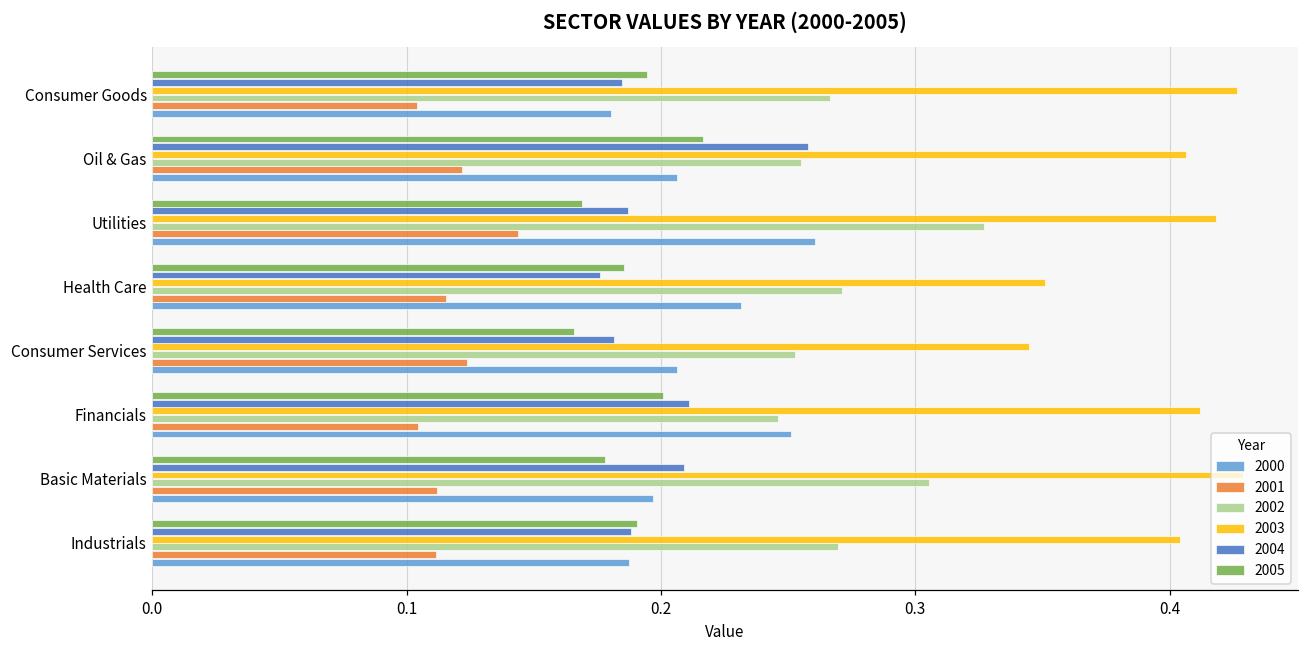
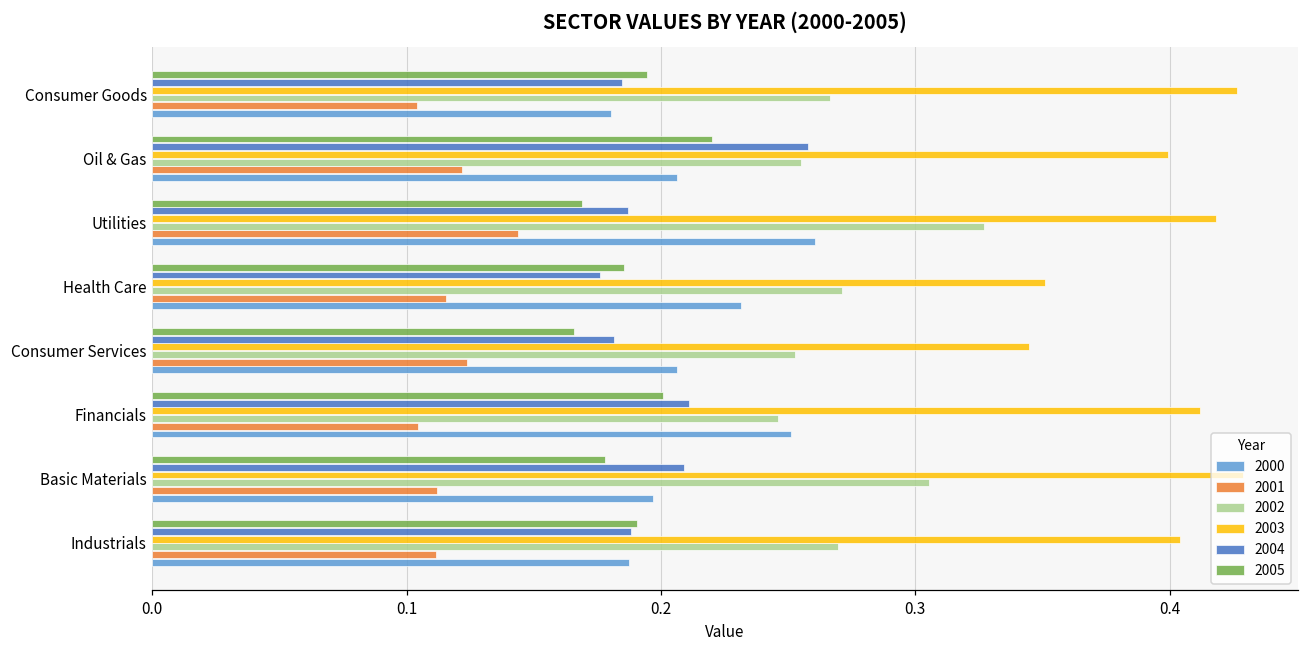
  {
    "2001": {
      "Consumer Goods": 0.104,
      "Oil & Gas": 0.122,
      "Utilities": 0.144,
      "Health Care": 0.115,
      "Consumer Services": 0.124,
      "Financials": 0.104,
      "Basic Materials": 0.112,
      "Industrials": 0.112
    },
    "2002": {
      "Consumer Goods": 0.266,
      "Oil & Gas": 0.255,
      "Utilities": 0.327,
      "Health Care": 0.271,
      "Consumer Services": 0.253,
      "Financials": 0.246,
      "Basic Materials": 0.305,
      "Industrials": 0.270
    },
    "2003": {
      "Consumer Goods": 0.427,
-     "Oil & Gas": 0.406,
+     "Oil & Gas": 0.399,
      "Utilities": 0.418,
      "Health Care": 0.351,
      "Consumer Services": 0.345,
      "Financials": 0.412,
      "Industrials": 0.404
    },
    "2005": {
      "Consumer Goods": 0.194,
-     "Oil & Gas": 0.217,
+     "Oil & Gas": 0.220,
      "Utilities": 0.169,
      "Health Care": 0.185,
      "Consumer Services": 0.166,
      "Financials": 0.201,
      "Basic Materials": 0.178,
      "Industrials": 0.191
    }
  }
